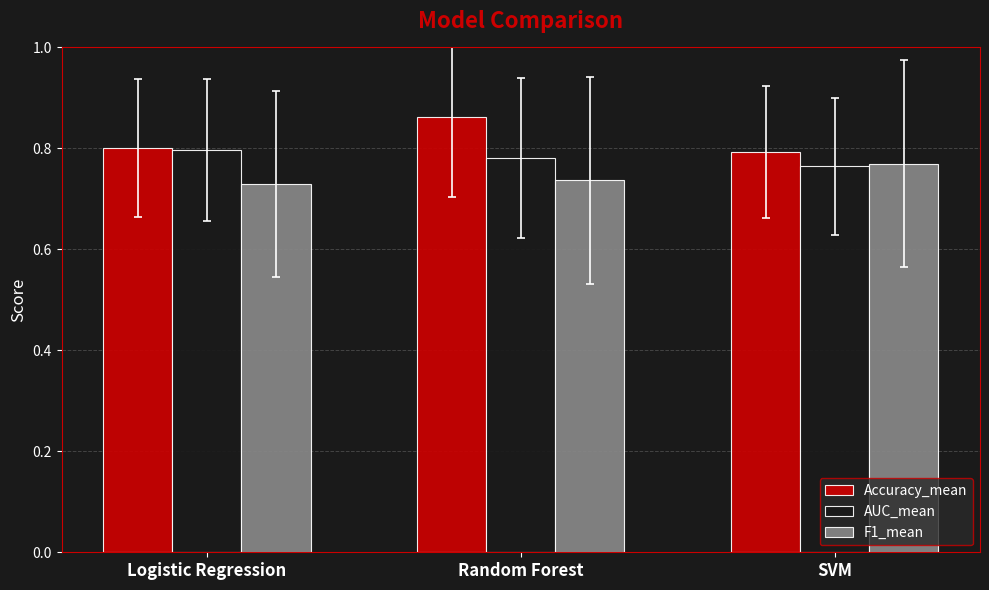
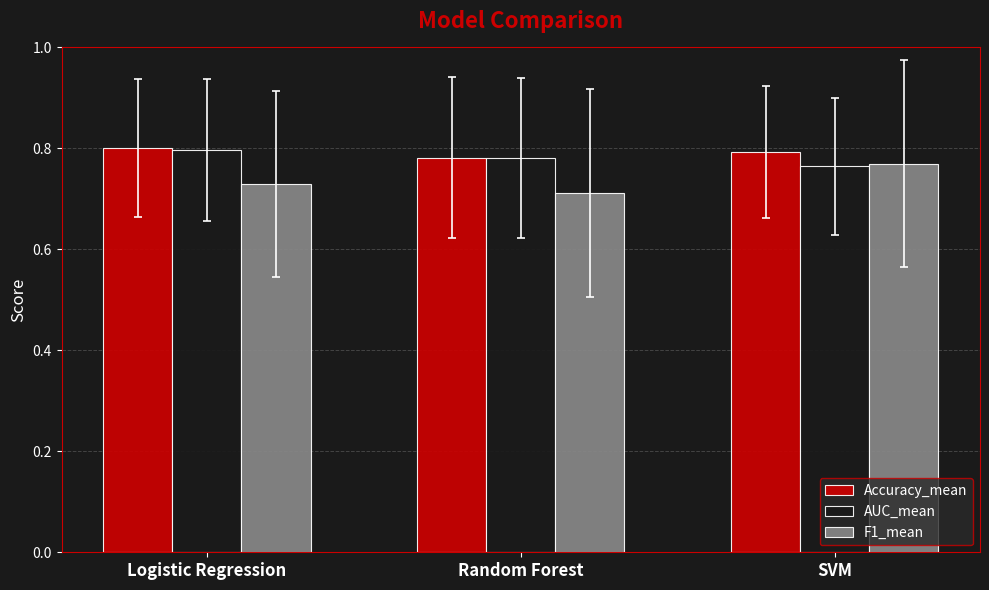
  {
    "Accuracy_mean": {
      "Logistic Regression": 0.80,
-     "Random Forest": 0.86,
+     "Random Forest": 0.78,
      "SVM": 0.79
    },
    "AUC_mean": {
      "Logistic Regression": 0.80,
      "Random Forest": 0.78,
      "SVM": 0.76
    },
    "F1_mean": {
      "Logistic Regression": 0.73,
-     "Random Forest": 0.74,
+     "Random Forest": 0.71,
      "SVM": 0.77
    }
  }
